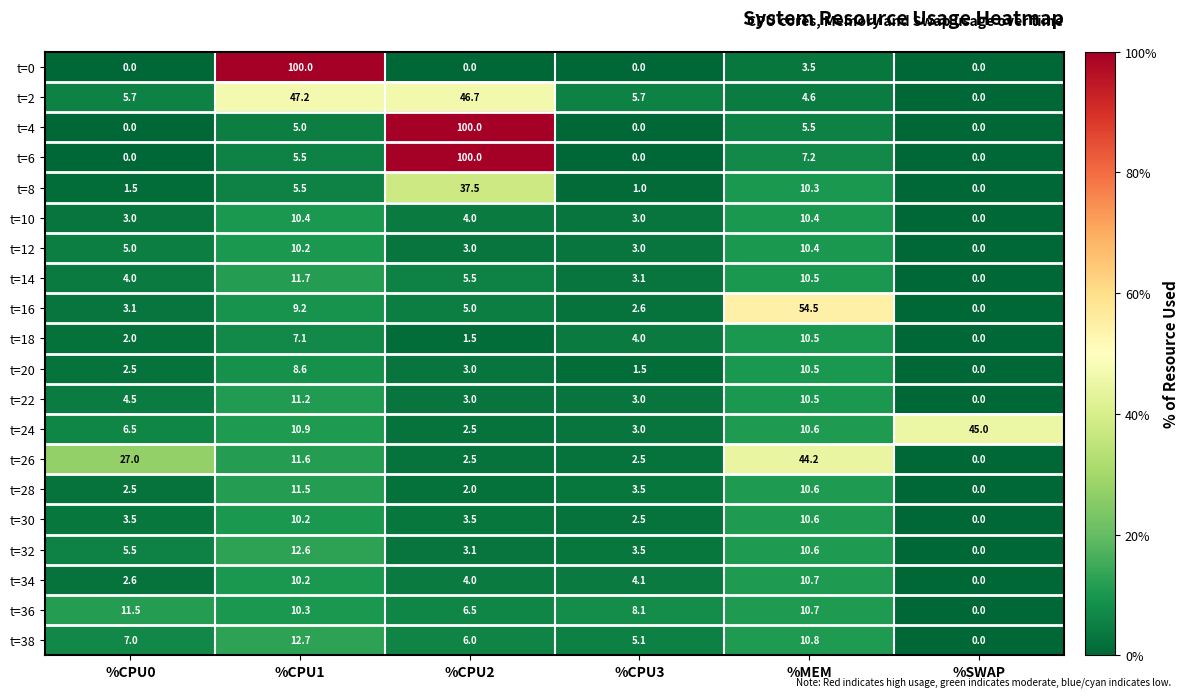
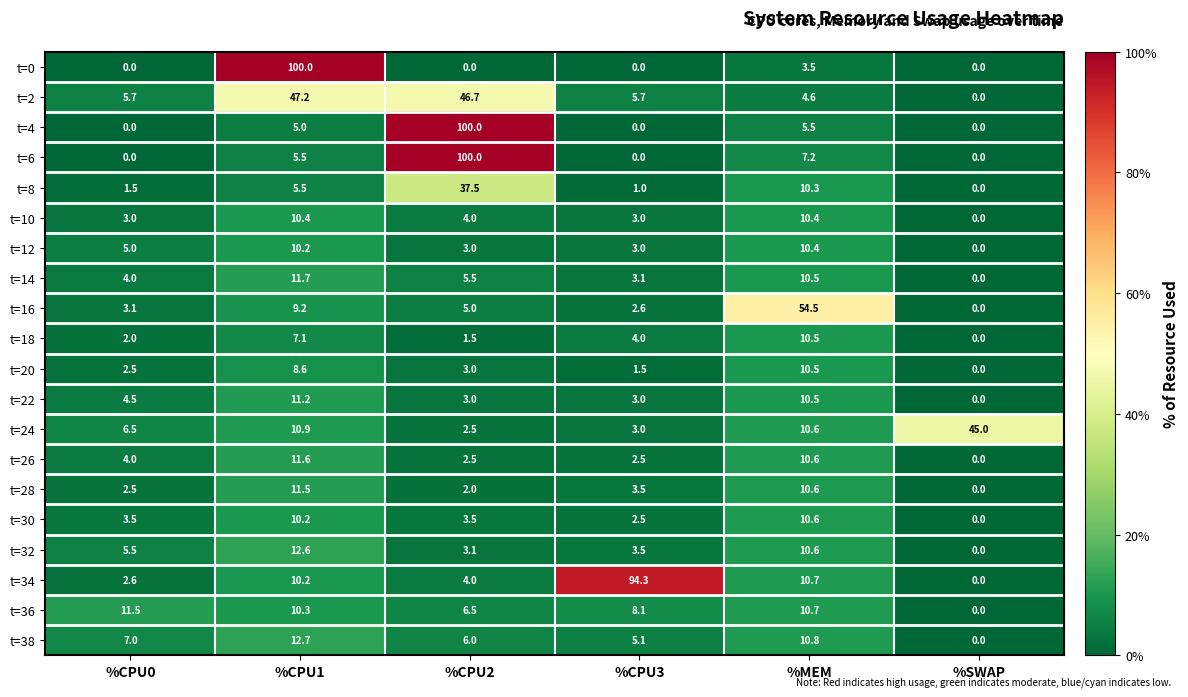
  {
    "t=0": {
      "%CPU0": 0.0,
      "%CPU1": 100.0,
      "%CPU2": 0.0,
      "%CPU3": 0.0,
      "%MEM": 3.5,
      "%SWAP": 0.0
    },
    "t=2": {
      "%CPU0": 5.7,
      "%CPU1": 47.2,
      "%CPU2": 46.7,
      "%CPU3": 5.7,
      "%MEM": 4.6,
      "%SWAP": 0.0
    },
    "t=4": {
      "%CPU0": 0.0,
      "%CPU1": 5.0,
      "%CPU2": 100.0,
      "%CPU3": 0.0,
      "%MEM": 5.5,
      "%SWAP": 0.0
    },
    "t=6": {
      "%CPU0": 0.0,
      "%CPU1": 5.5,
      "%CPU2": 100.0,
      "%CPU3": 0.0,
      "%MEM": 7.2,
      "%SWAP": 0.0
    },
    "t=8": {
      "%CPU0": 1.5,
      "%CPU1": 5.5,
      "%CPU2": 37.5,
      "%CPU3": 1.0,
      "%MEM": 10.3,
      "%SWAP": 0.0
    },
    "t=10": {
      "%CPU0": 3.0,
      "%CPU1": 10.4,
      "%CPU2": 4.0,
      "%CPU3": 3.0,
      "%MEM": 10.4,
      "%SWAP": 0.0
    },
    "t=12": {
      "%CPU0": 5.0,
      "%CPU1": 10.2,
      "%CPU2": 3.0,
      "%CPU3": 3.0,
      "%MEM": 10.4,
      "%SWAP": 0.0
    },
    "t=14": {
      "%CPU0": 4.0,
      "%CPU1": 11.7,
      "%CPU2": 5.5,
      "%CPU3": 3.1,
      "%MEM": 10.5,
      "%SWAP": 0.0
    },
    "t=16": {
      "%CPU0": 3.1,
      "%CPU1": 9.2,
      "%CPU2": 5.0,
      "%CPU3": 2.6,
      "%MEM": 54.5,
      "%SWAP": 0.0
    },
    "t=18": {
      "%CPU0": 2.0,
      "%CPU1": 7.1,
      "%CPU2": 1.5,
      "%CPU3": 4.0,
      "%MEM": 10.5,
      "%SWAP": 0.0
    },
    "t=20": {
      "%CPU0": 2.5,
      "%CPU1": 8.6,
      "%CPU2": 3.0,
      "%CPU3": 1.5,
      "%MEM": 10.5,
      "%SWAP": 0.0
    },
    "t=22": {
      "%CPU0": 4.5,
      "%CPU1": 11.2,
      "%CPU2": 3.0,
      "%CPU3": 3.0,
      "%MEM": 10.5,
      "%SWAP": 0.0
    },
    "t=24": {
      "%CPU0": 6.5,
      "%CPU1": 10.9,
      "%CPU2": 2.5,
      "%CPU3": 3.0,
      "%MEM": 10.6,
      "%SWAP": 45.0
    },
    "t=26": {
-     "%CPU0": 27.0,
+     "%CPU0": 4.0,
      "%CPU1": 11.6,
      "%CPU2": 2.5,
      "%CPU3": 2.5,
-     "%MEM": 44.2,
+     "%MEM": 10.6,
      "%SWAP": 0.0
    },
    "t=28": {
      "%CPU0": 2.5,
      "%CPU1": 11.5,
      "%CPU2": 2.0,
      "%CPU3": 3.5,
      "%MEM": 10.6,
      "%SWAP": 0.0
    },
    "t=30": {
      "%CPU0": 3.5,
      "%CPU1": 10.2,
      "%CPU2": 3.5,
      "%CPU3": 2.5,
      "%MEM": 10.6,
      "%SWAP": 0.0
    },
    "t=32": {
      "%CPU0": 5.5,
      "%CPU1": 12.6,
      "%CPU2": 3.1,
      "%CPU3": 3.5,
      "%MEM": 10.6,
      "%SWAP": 0.0
    },
    "t=34": {
      "%CPU0": 2.6,
      "%CPU1": 10.2,
      "%CPU2": 4.0,
-     "%CPU3": 4.1,
+     "%CPU3": 94.3,
      "%MEM": 10.7,
      "%SWAP": 0.0
    },
    "t=36": {
      "%CPU0": 11.5,
      "%CPU1": 10.3,
      "%CPU2": 6.5,
      "%CPU3": 8.1,
      "%MEM": 10.7,
      "%SWAP": 0.0
    },
    "t=38": {
      "%CPU0": 7.0,
      "%CPU1": 12.7,
      "%CPU2": 6.0,
      "%CPU3": 5.1,
      "%MEM": 10.8,
      "%SWAP": 0.0
    }
  }
